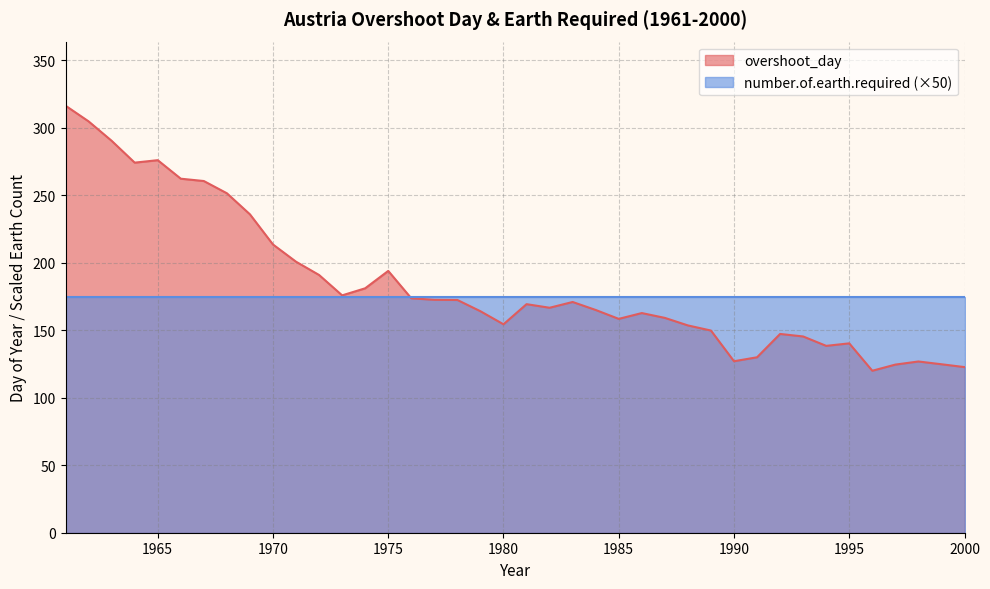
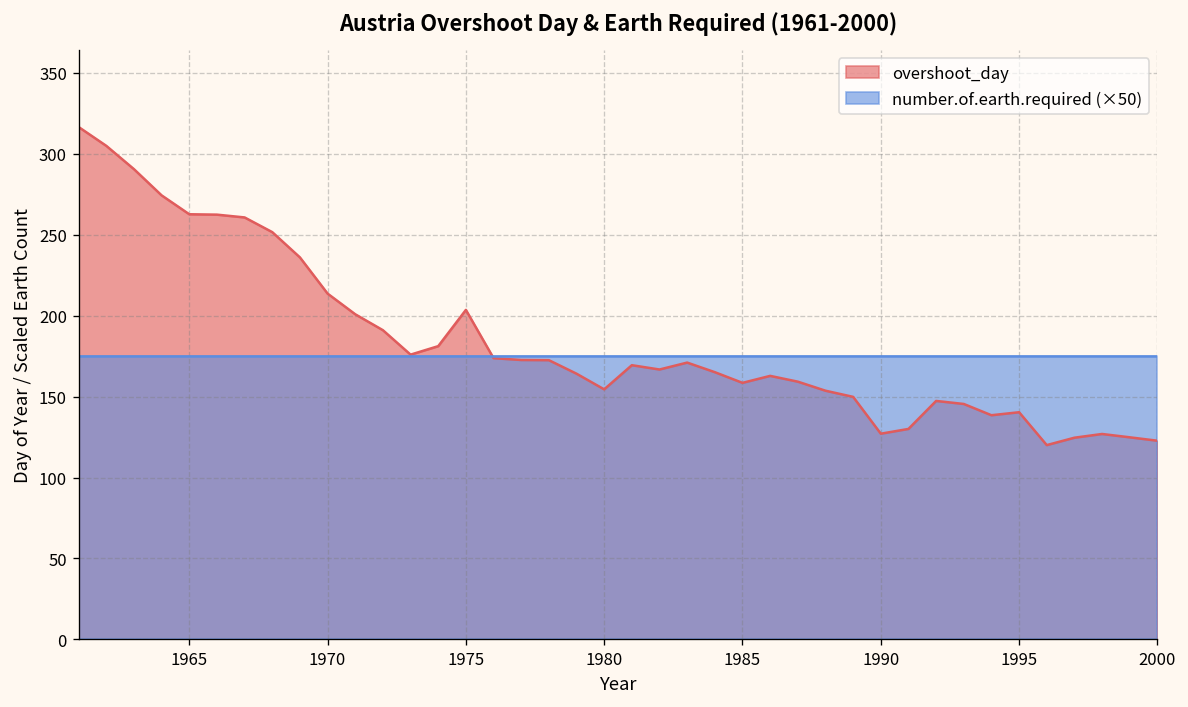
  {
    "overshoot_day": {
-     "1965": 276,
+     "1965": 263,
      "1970": 214,
-     "1975": 194,
+     "1975": 204,
      "1980": 154,
      "1985": 158,
      "1990": 127,
      "1995": 140,
      "2000": 123
    },
    "number.of.earth.required (×50)": {
      "1965": 175,
      "1970": 175,
      "1975": 175,
      "1980": 175,
      "1985": 175,
      "1990": 175,
      "1995": 175,
      "2000": 175
    }
  }
